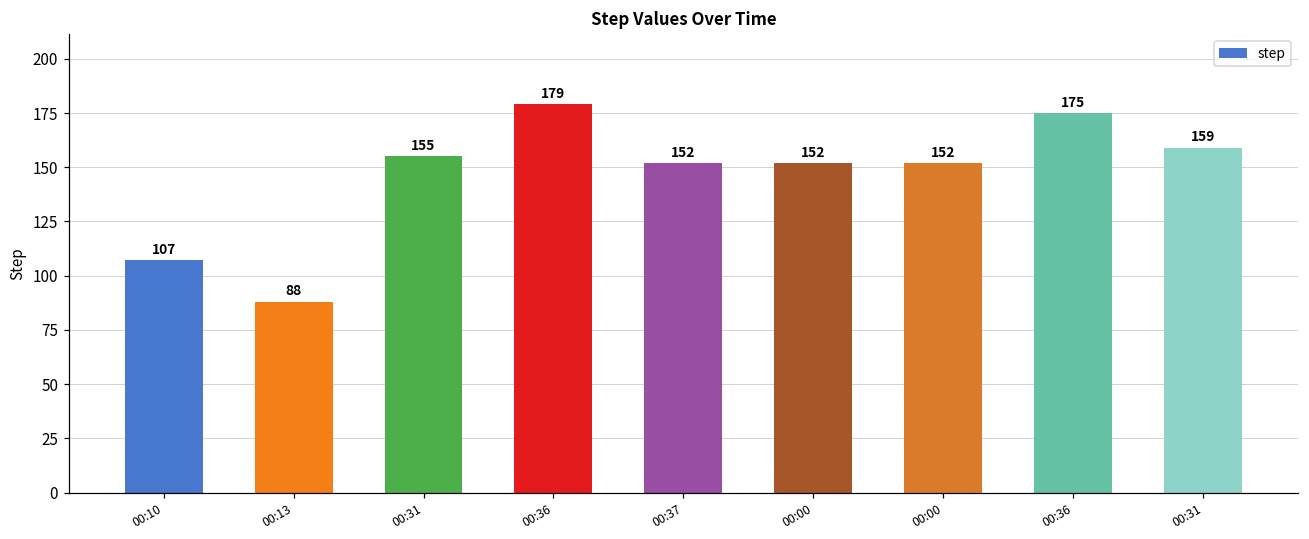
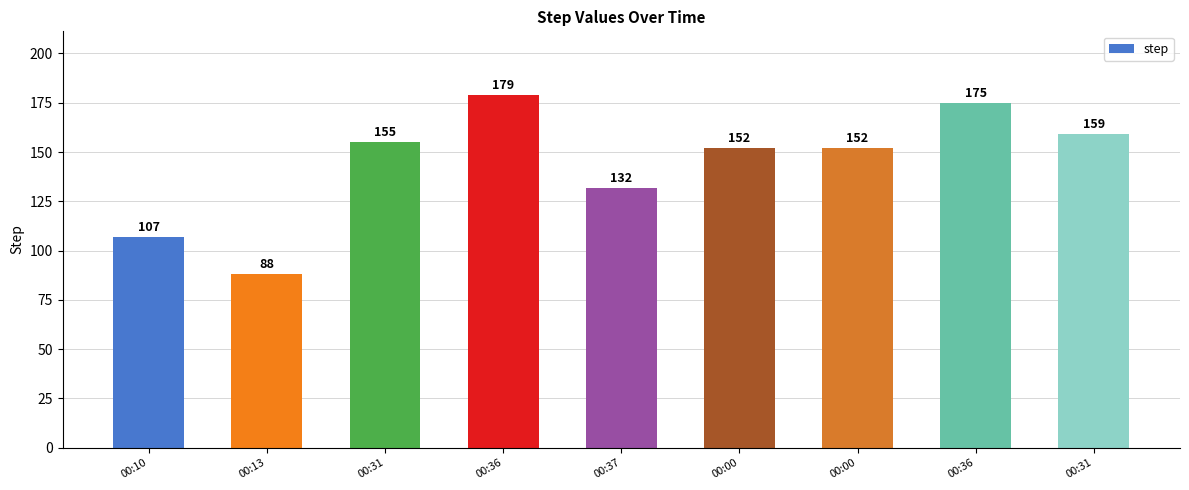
  {
    "00:10": 107,
    "00:13": 88,
-   "00:37": 152
+   "00:37": 132
  }
